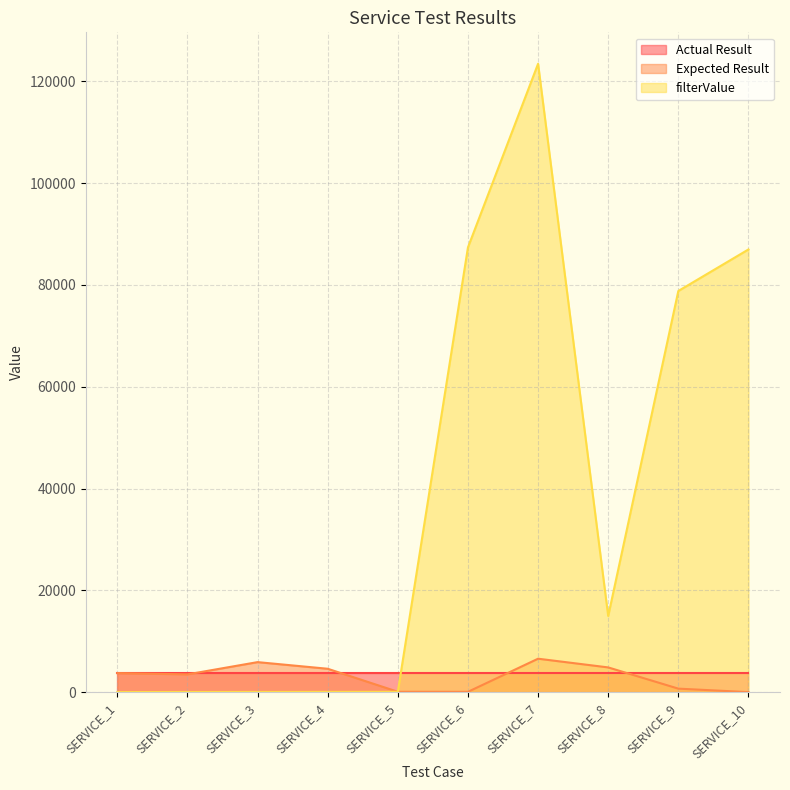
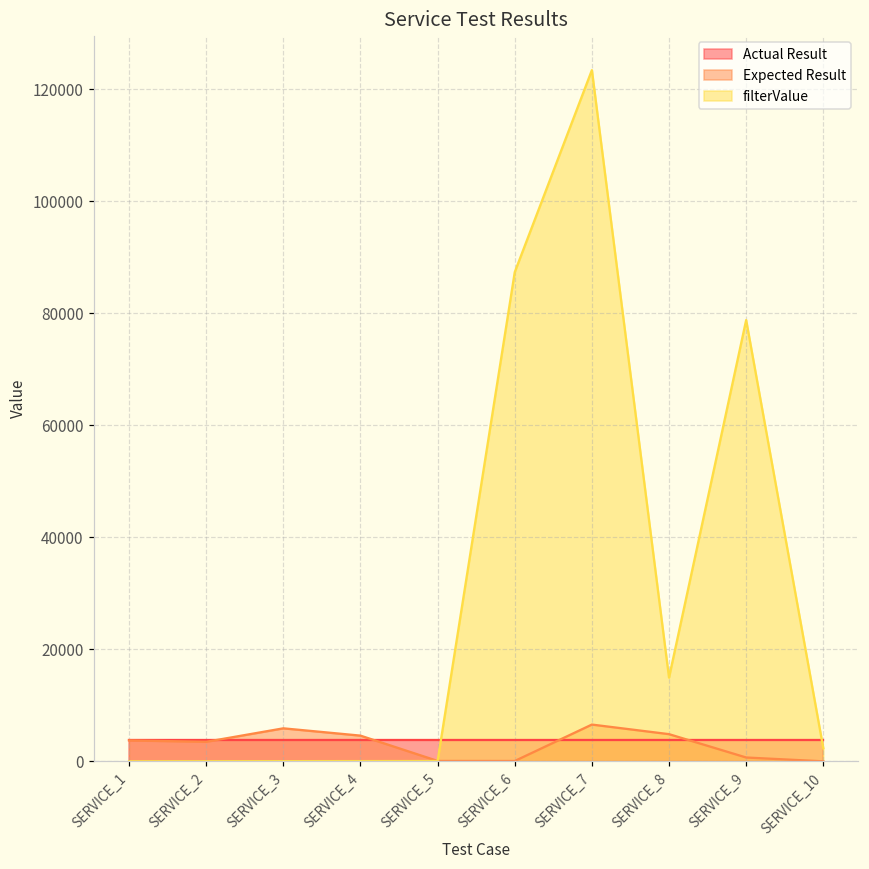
  {
    "filterValue": {
      "SERVICE_1": 0,
      "SERVICE_2": 0,
      "SERVICE_3": 0,
      "SERVICE_4": 0,
      "SERVICE_6": 87000,
      "SERVICE_7": 123000,
      "SERVICE_8": 15000,
      "SERVICE_9": 79000,
-     "SERVICE_10": 87000
+     "SERVICE_10": 2000
    }
  }
